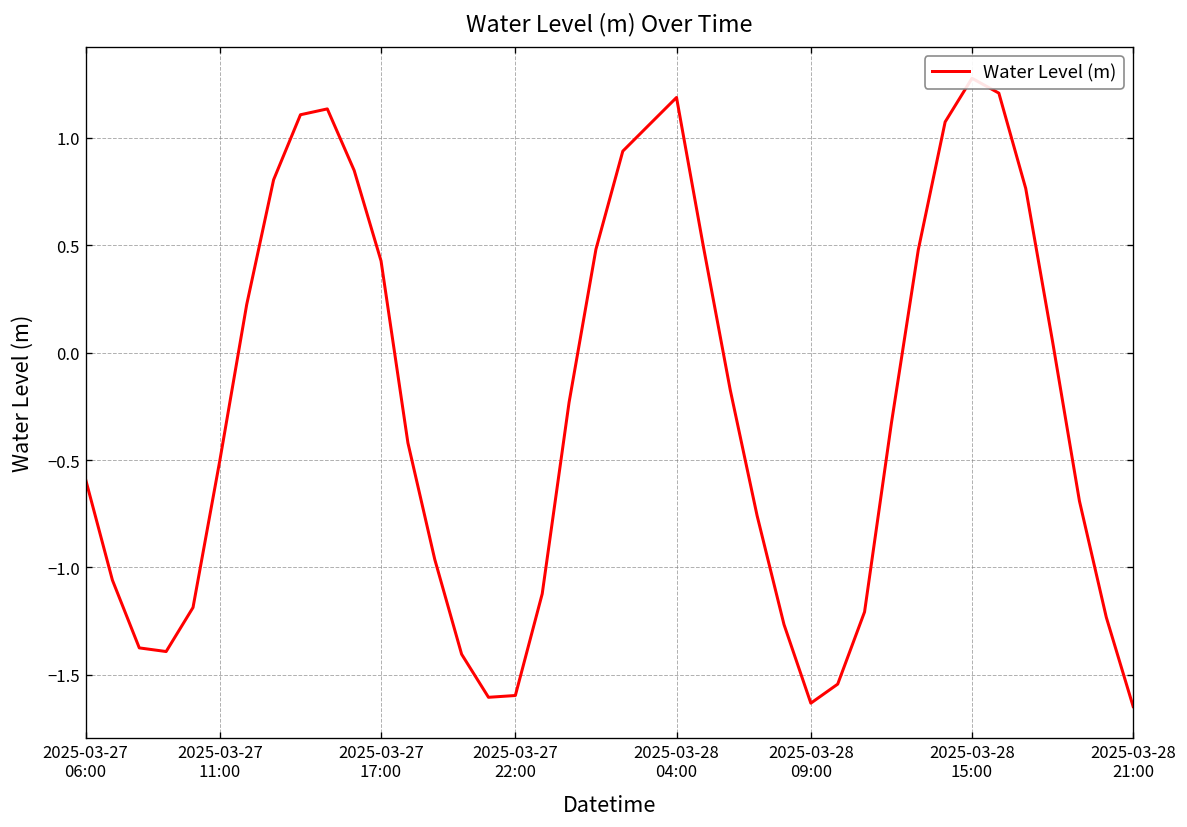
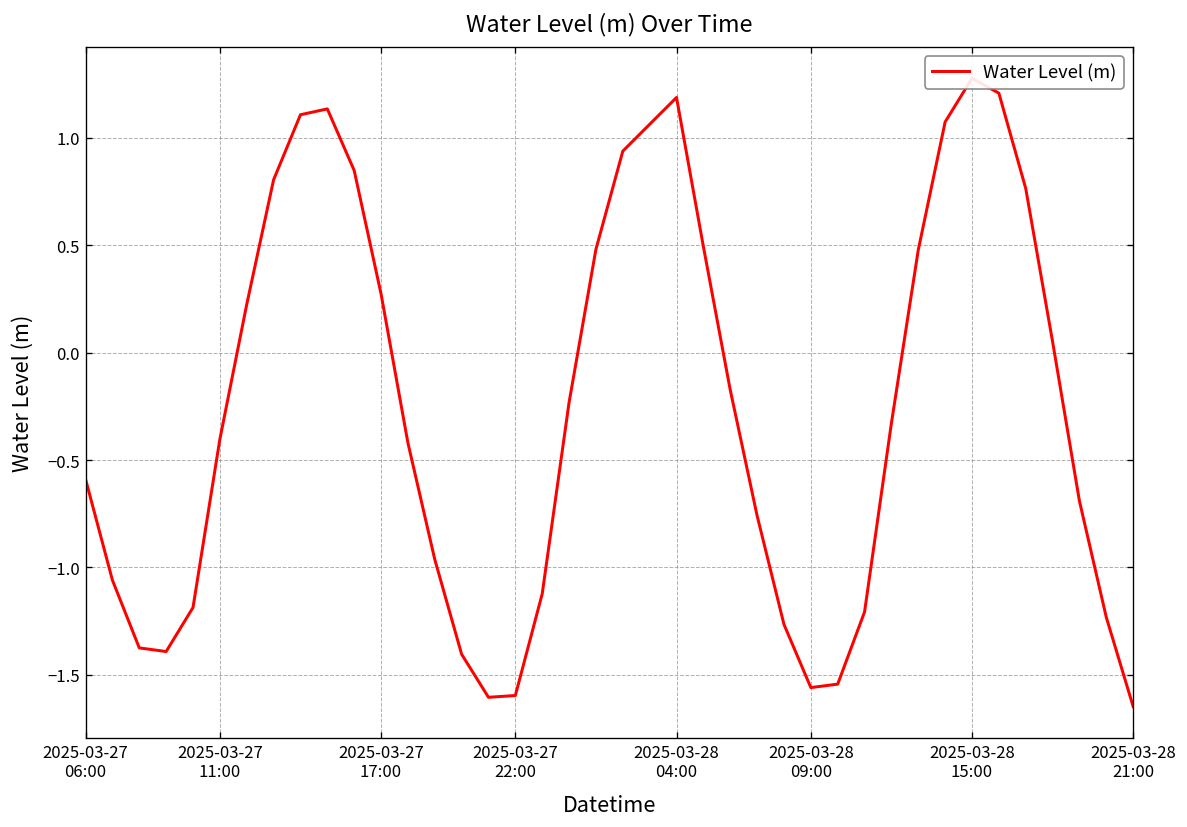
  {
    "2025-03-27 06:00": -0.59,
-   "2025-03-27 11:00": -0.50,
-   "2025-03-27 17:00": 0.43,
+   "2025-03-27 11:00": -0.40,
+   "2025-03-27 17:00": 0.27,
    "2025-03-27 22:00": -1.60,
    "2025-03-28 04:00": 1.19,
-   "2025-03-28 09:00": -1.63,
+   "2025-03-28 09:00": -1.56,
    "2025-03-28 21:00": -1.65
  }
